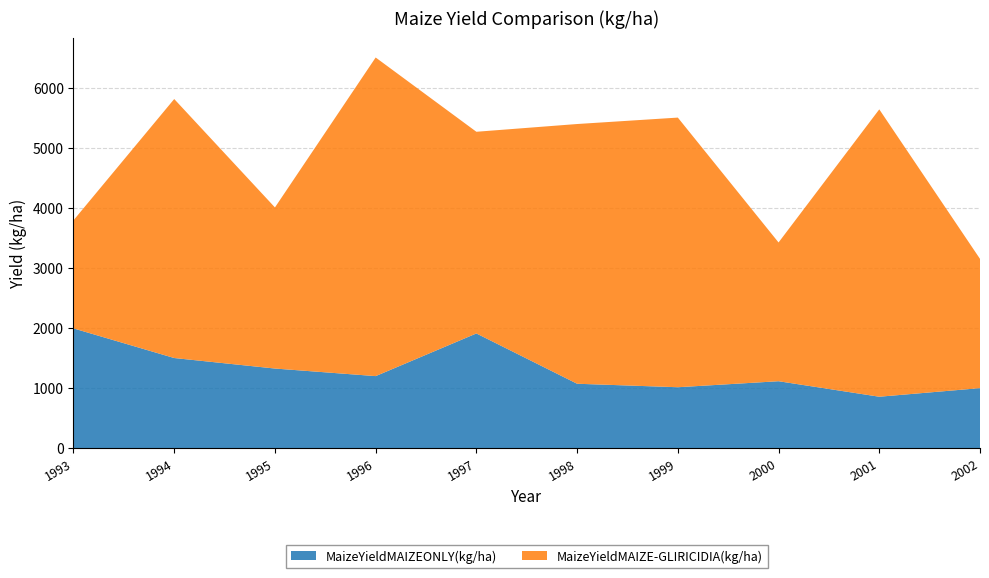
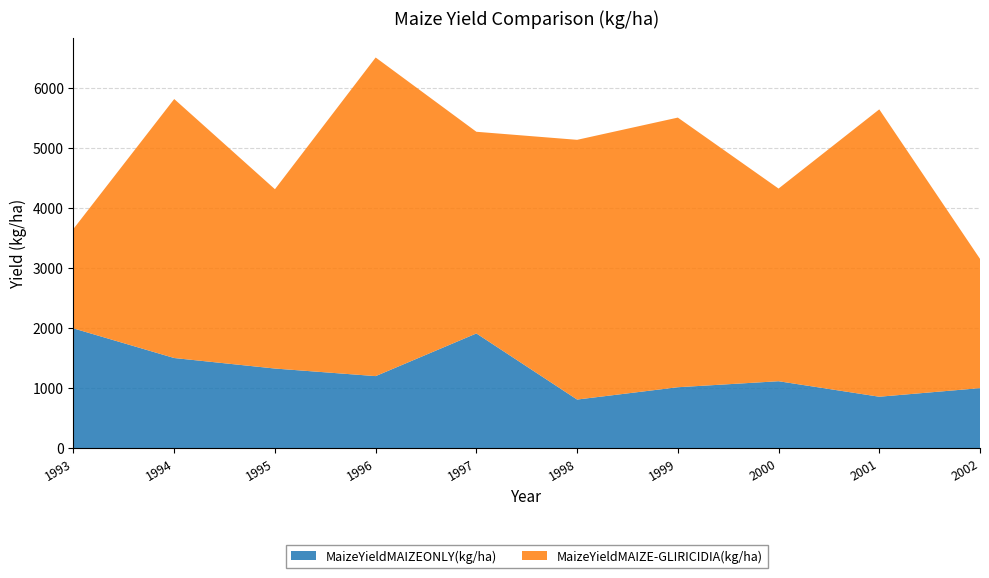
  {
    "MaizeYieldMAIZEONLY(kg/ha)": {
      "1993": 2000,
      "1994": 1500,
      "1995": 1300,
      "1996": 1200,
      "1997": 1900,
-     "1998": 1100,
+     "1998": 800,
      "1999": 1000,
      "2000": 1100,
      "2001": 900,
      "2002": 1000
    },
    "MaizeYieldMAIZE-GLIRICIDIA(kg/ha)": {
-     "1993": 1800,
+     "1993": 1700,
      "1994": 4300,
-     "1995": 2700,
+     "1995": 3000,
      "1996": 5300,
      "1997": 3400,
      "1998": 4300,
      "1999": 4500,
-     "2000": 2300,
+     "2000": 3200,
      "2001": 4800,
      "2002": 2200
    }
  }
